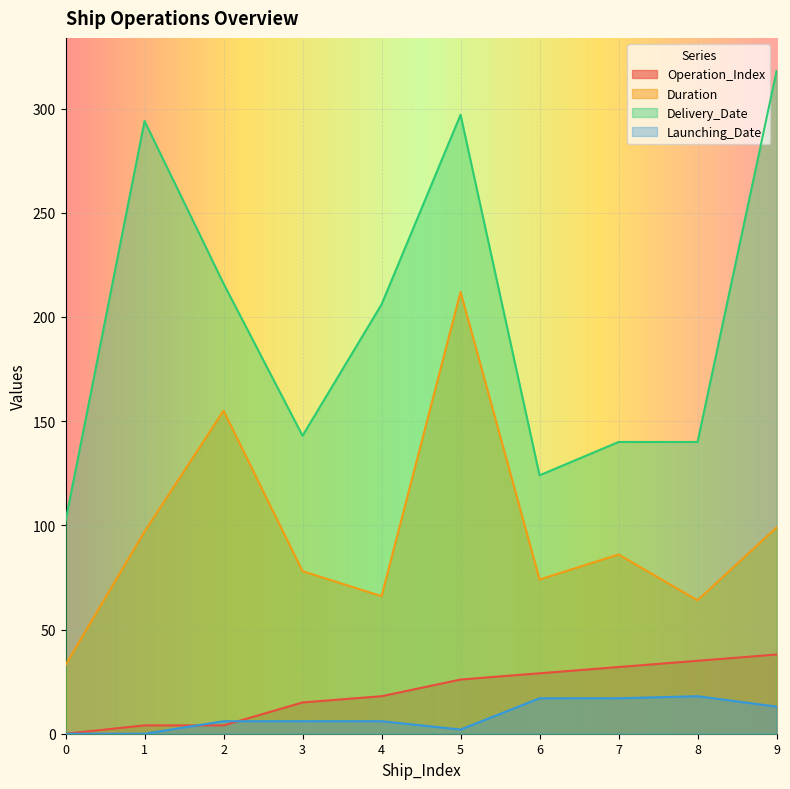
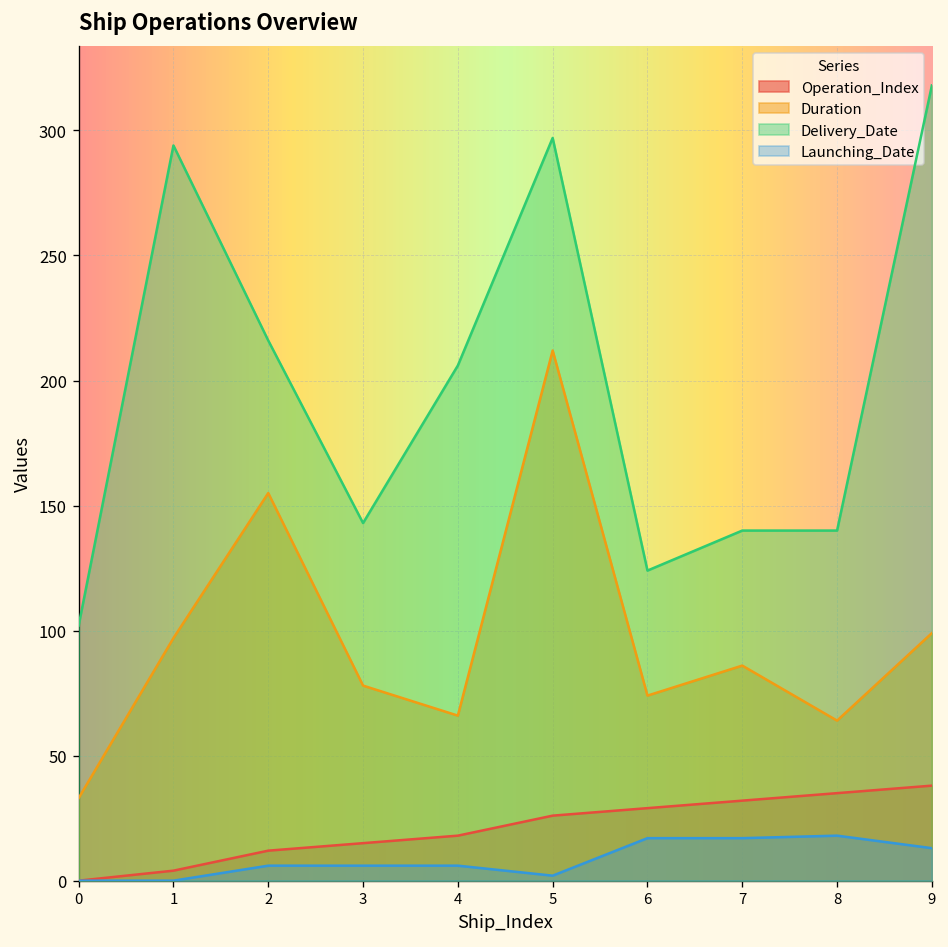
  {
    "Operation_Index": {
      "1": 4,
-     "2": 4,
+     "2": 12,
      "3": 15,
      "4": 18,
      "5": 26,
      "6": 29,
      "7": 32,
      "8": 35,
      "9": 38
    },
    "Duration": {
      "0": 33,
      "1": 97,
      "2": 155,
      "3": 78,
      "4": 66,
      "5": 212,
      "6": 74,
      "7": 86,
      "8": 64,
      "9": 99
    },
    "Delivery_Date": {
      "0": 102,
      "1": 294,
      "2": 216,
      "3": 143,
      "4": 206,
      "5": 297,
      "6": 124,
      "7": 140,
      "8": 140,
      "9": 318
    },
    "Launching_Date": {
      "1": 0,
      "2": 6,
      "3": 6,
      "4": 6,
      "5": 2,
      "6": 17,
      "7": 17,
      "8": 18,
      "9": 13
    }
  }
